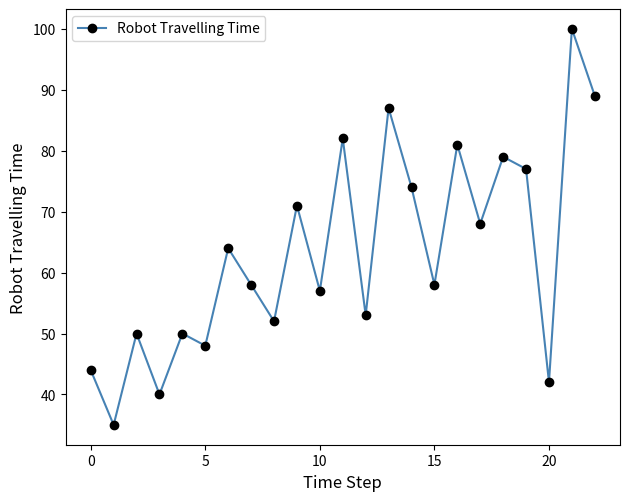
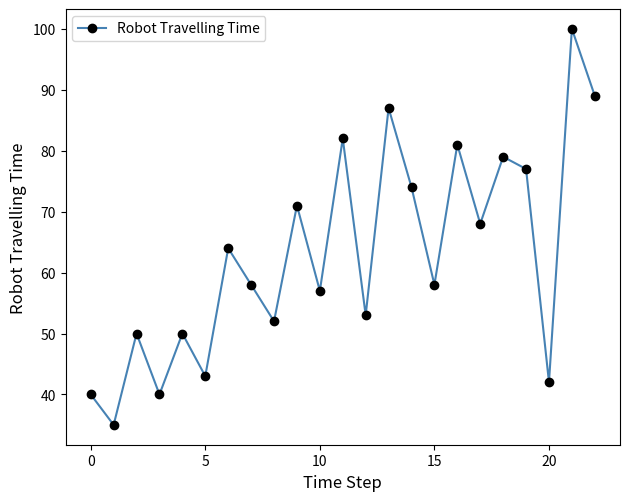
  {
-   "0": 44,
-   "5": 48,
+   "0": 40,
+   "5": 43,
    "10": 57,
    "15": 58,
    "20": 42
  }
